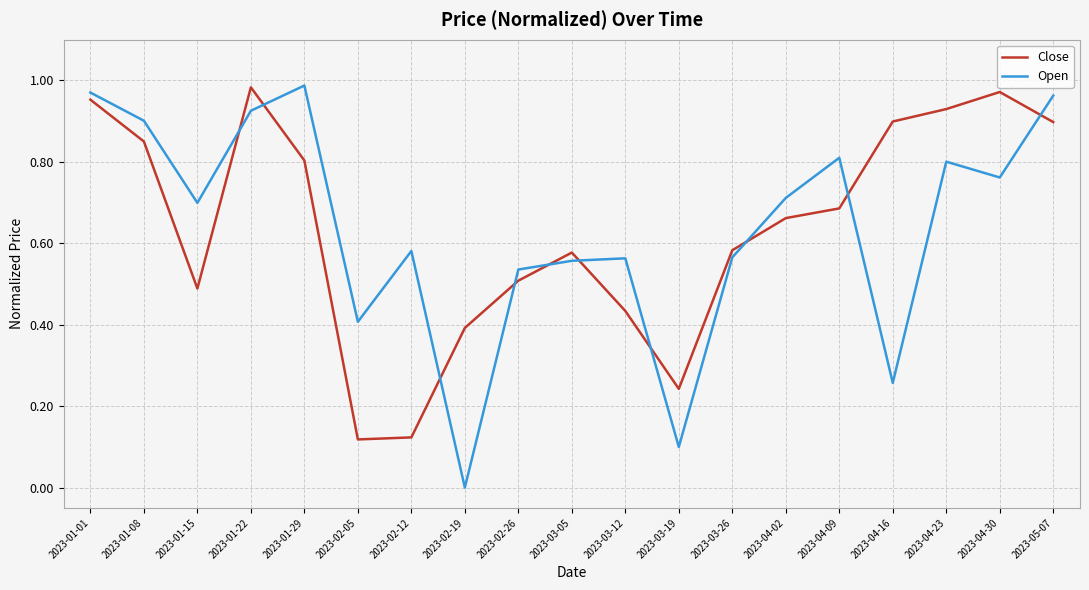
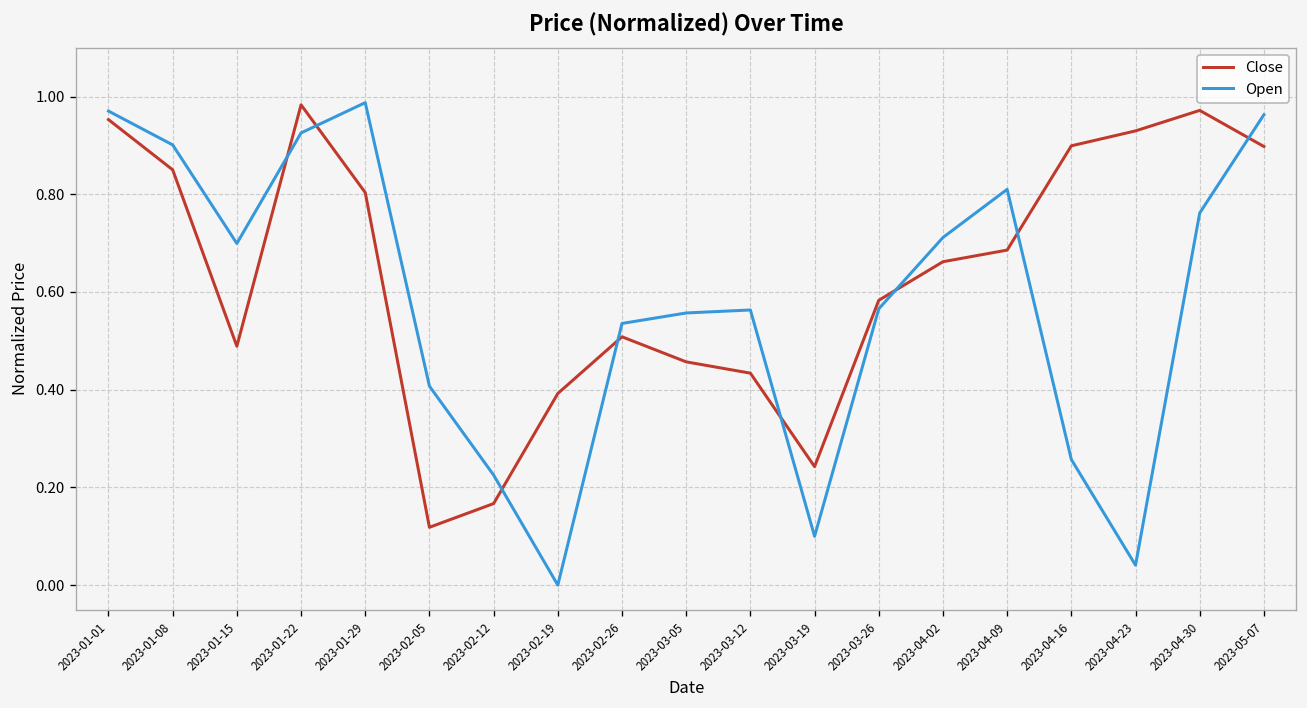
  {
    "Close": {
      "2023-01-01": 0.95,
      "2023-01-08": 0.85,
      "2023-01-15": 0.49,
      "2023-01-22": 0.98,
      "2023-01-29": 0.80,
      "2023-02-05": 0.12,
-     "2023-02-12": 0.12,
+     "2023-02-12": 0.17,
      "2023-02-19": 0.39,
      "2023-02-26": 0.51,
-     "2023-03-05": 0.58,
+     "2023-03-05": 0.46,
      "2023-03-12": 0.43,
      "2023-03-19": 0.24,
      "2023-03-26": 0.58,
      "2023-04-02": 0.66,
      "2023-04-09": 0.69,
      "2023-04-16": 0.90,
      "2023-04-23": 0.93,
      "2023-04-30": 0.97,
      "2023-05-07": 0.90
    },
    "Open": {
      "2023-01-01": 0.97,
      "2023-01-08": 0.90,
      "2023-01-15": 0.70,
      "2023-01-22": 0.93,
      "2023-01-29": 0.99,
      "2023-02-05": 0.41,
-     "2023-02-12": 0.58,
+     "2023-02-12": 0.23,
      "2023-02-19": 0.00,
      "2023-02-26": 0.54,
      "2023-03-05": 0.56,
      "2023-03-12": 0.56,
      "2023-03-19": 0.10,
      "2023-03-26": 0.57,
      "2023-04-02": 0.71,
      "2023-04-09": 0.81,
      "2023-04-16": 0.26,
-     "2023-04-23": 0.80,
+     "2023-04-23": 0.04,
      "2023-04-30": 0.76,
      "2023-05-07": 0.96
    }
  }
